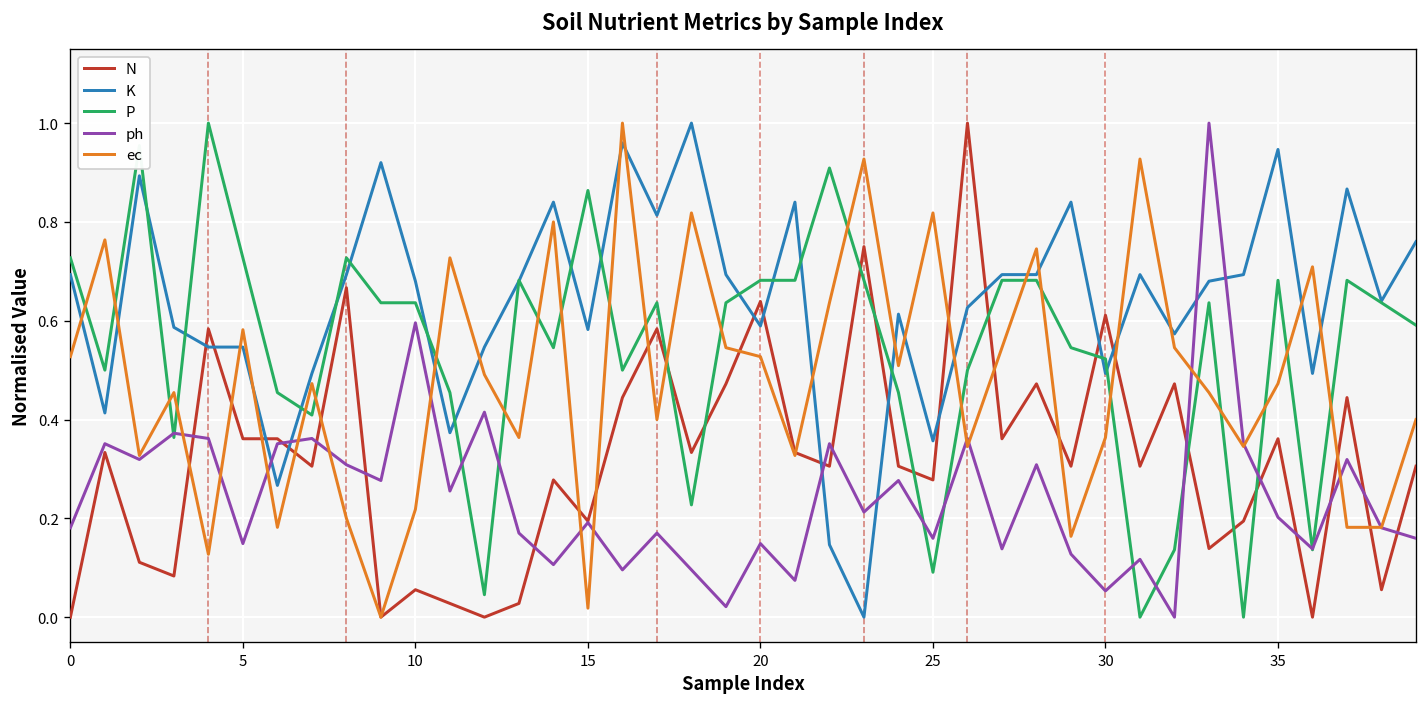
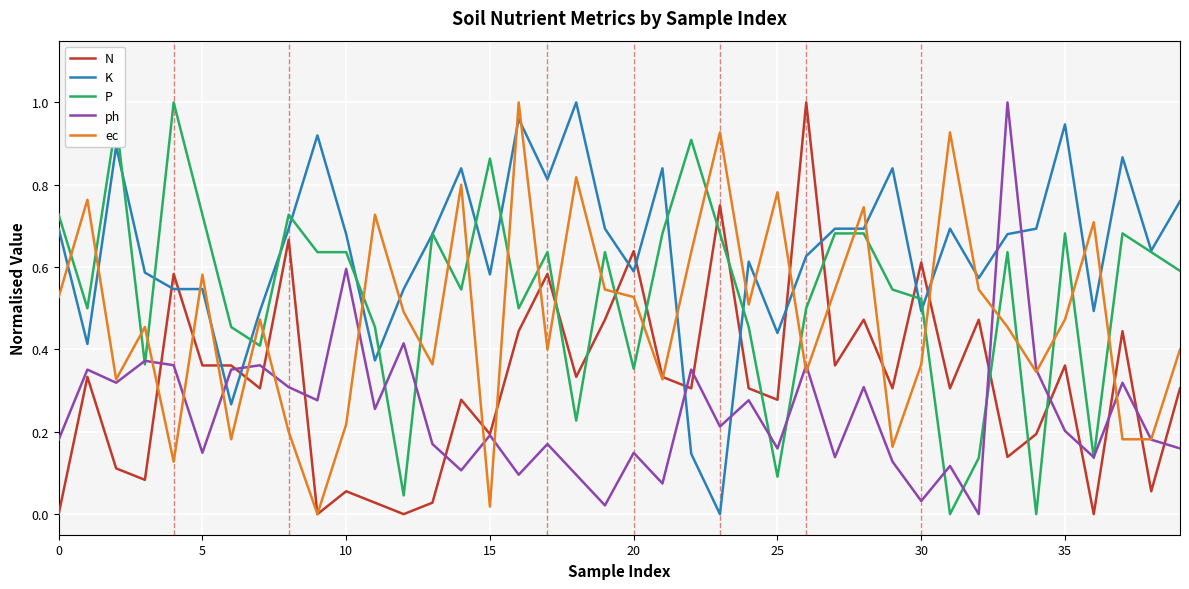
  {
    "N": {
      "0": 0.00,
      "5": 0.36,
      "10": 0.06,
      "20": 0.64,
      "25": 0.28,
      "30": 0.61,
      "35": 0.36
    },
    "K": {
      "0": 0.69,
      "5": 0.55,
      "10": 0.68,
      "15": 0.58,
      "20": 0.59,
-     "25": 0.36,
+     "25": 0.44,
      "30": 0.49,
      "35": 0.95
    },
    "P": {
      "0": 0.73,
      "5": 0.73,
      "10": 0.64,
      "15": 0.86,
-     "20": 0.68,
+     "20": 0.35,
      "25": 0.09,
      "30": 0.52,
      "35": 0.68
    },
    "ph": {
      "0": 0.18,
      "5": 0.15,
      "10": 0.60,
      "20": 0.15,
      "25": 0.16,
-     "30": 0.05,
+     "30": 0.03,
      "35": 0.20
    },
    "ec": {
      "0": 0.53,
      "5": 0.58,
      "10": 0.22,
      "15": 0.02,
      "20": 0.53,
-     "25": 0.82,
+     "25": 0.78,
      "30": 0.36,
      "35": 0.47
    }
  }
